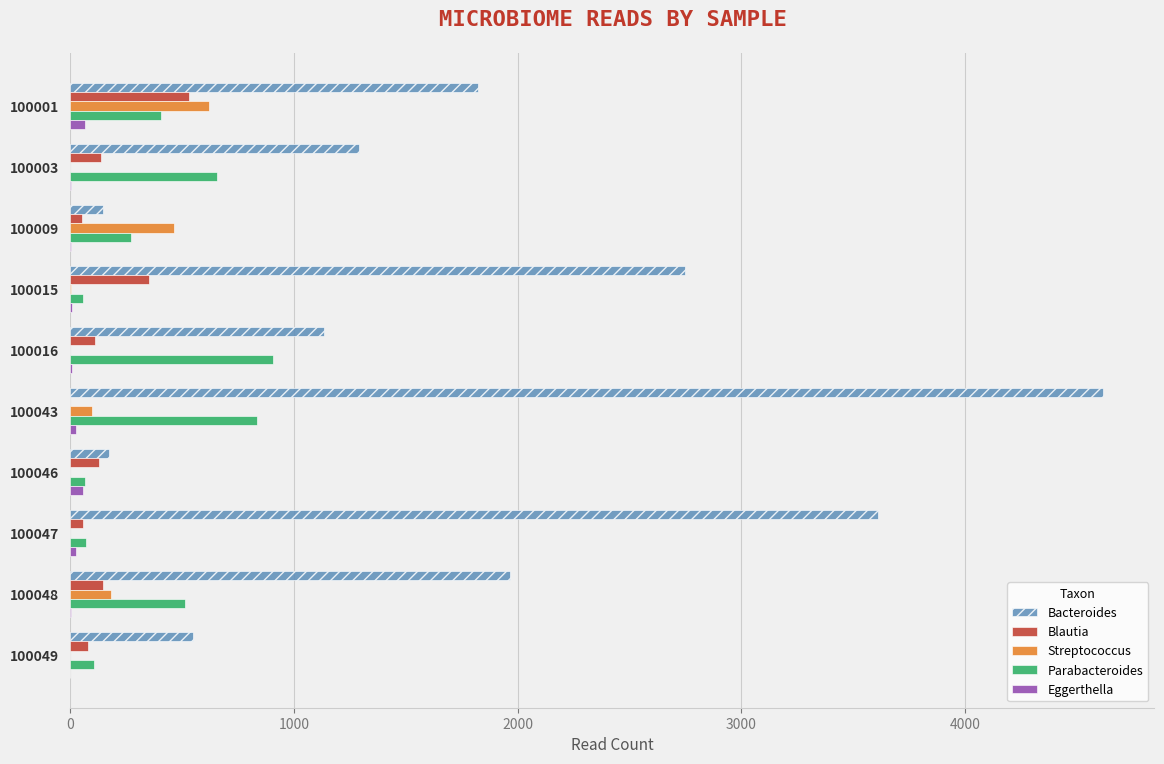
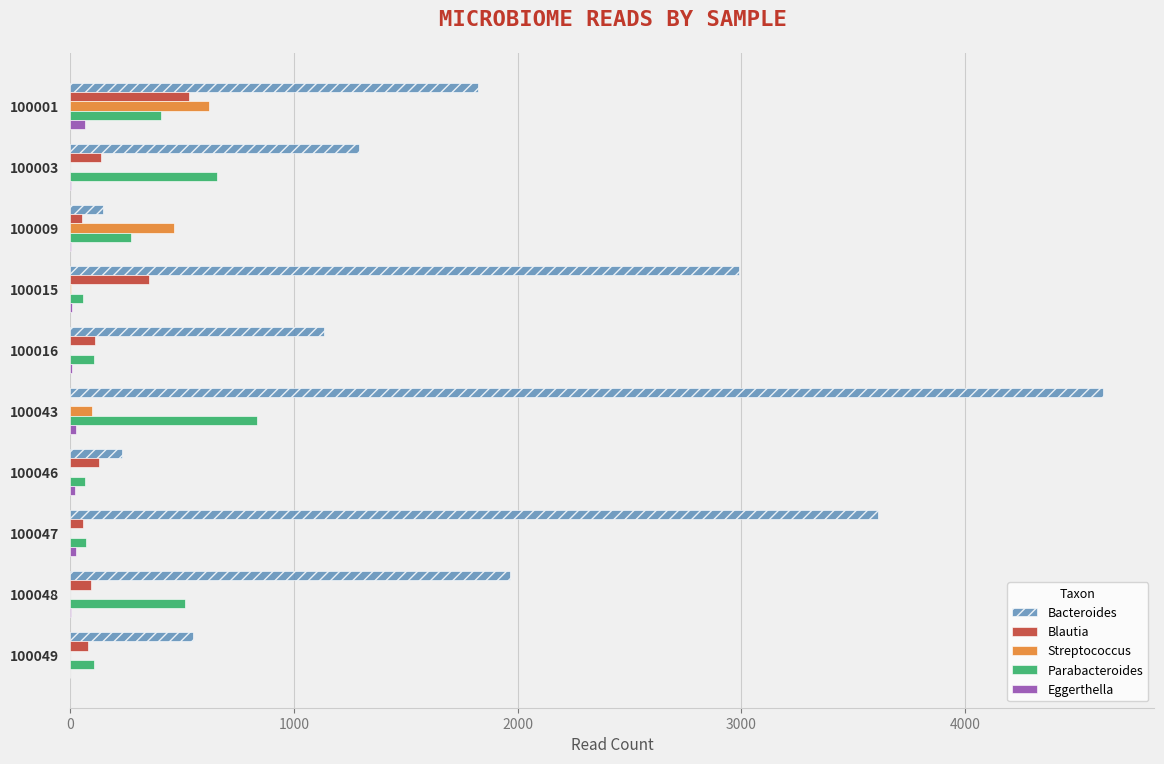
  {
    "Bacteroides": {
      "100001": 1820,
      "100003": 1290,
      "100009": 150,
-     "100015": 2750,
+     "100015": 2990,
      "100016": 1130,
      "100043": 4620,
-     "100046": 170,
+     "100046": 230,
      "100047": 3610,
      "100048": 1970,
      "100049": 550
    },
    "Blautia": {
      "100001": 530,
      "100003": 140,
      "100009": 50,
      "100015": 350,
      "100016": 110,
      "100043": 0,
      "100046": 130,
      "100047": 60,
-     "100048": 140,
+     "100048": 90,
      "100049": 80
    },
    "Streptococcus": {
      "100001": 620,
      "100003": 0,
      "100009": 460,
      "100016": 0,
      "100043": 100,
      "100046": 0,
      "100047": 0,
-     "100048": 180,
+     "100048": 0,
      "100049": 0
    },
    "Parabacteroides": {
      "100001": 410,
      "100003": 650,
      "100009": 270,
      "100015": 60,
-     "100016": 910,
+     "100016": 110,
      "100043": 830,
      "100046": 70,
      "100047": 70,
      "100048": 510,
      "100049": 110
    },
    "Eggerthella": {
      "100001": 70,
      "100043": 20,
-     "100046": 60,
+     "100046": 20,
      "100047": 20,
      "100049": 0
    }
  }
